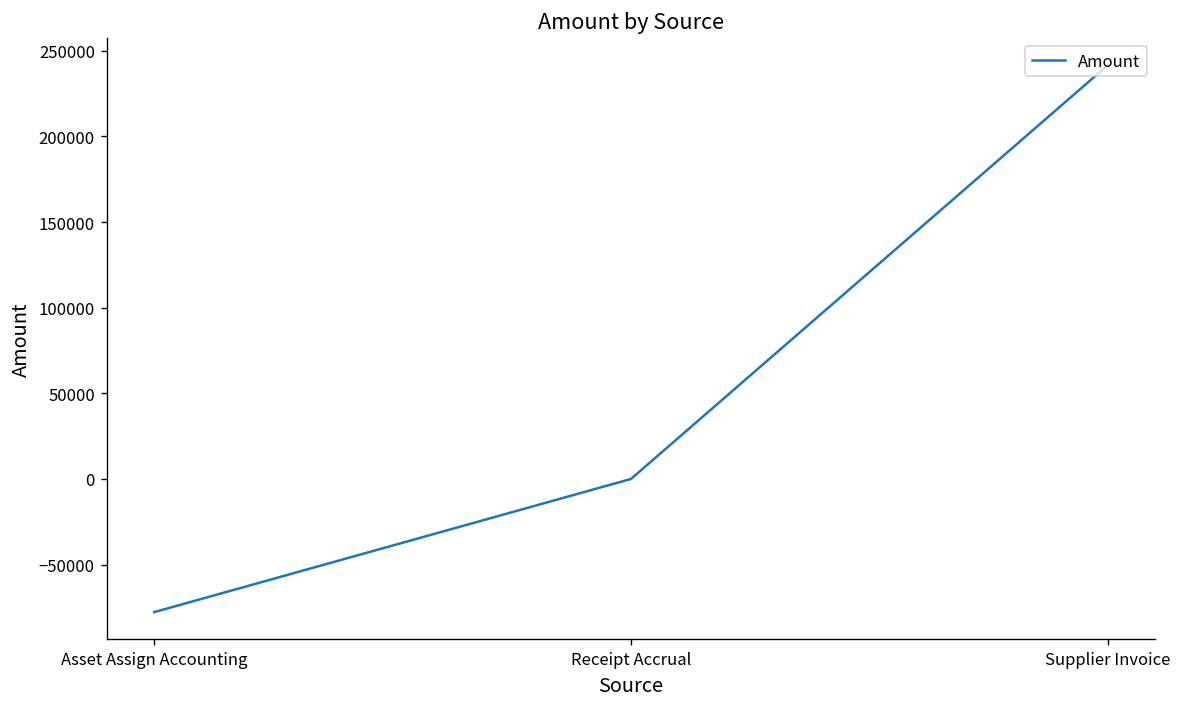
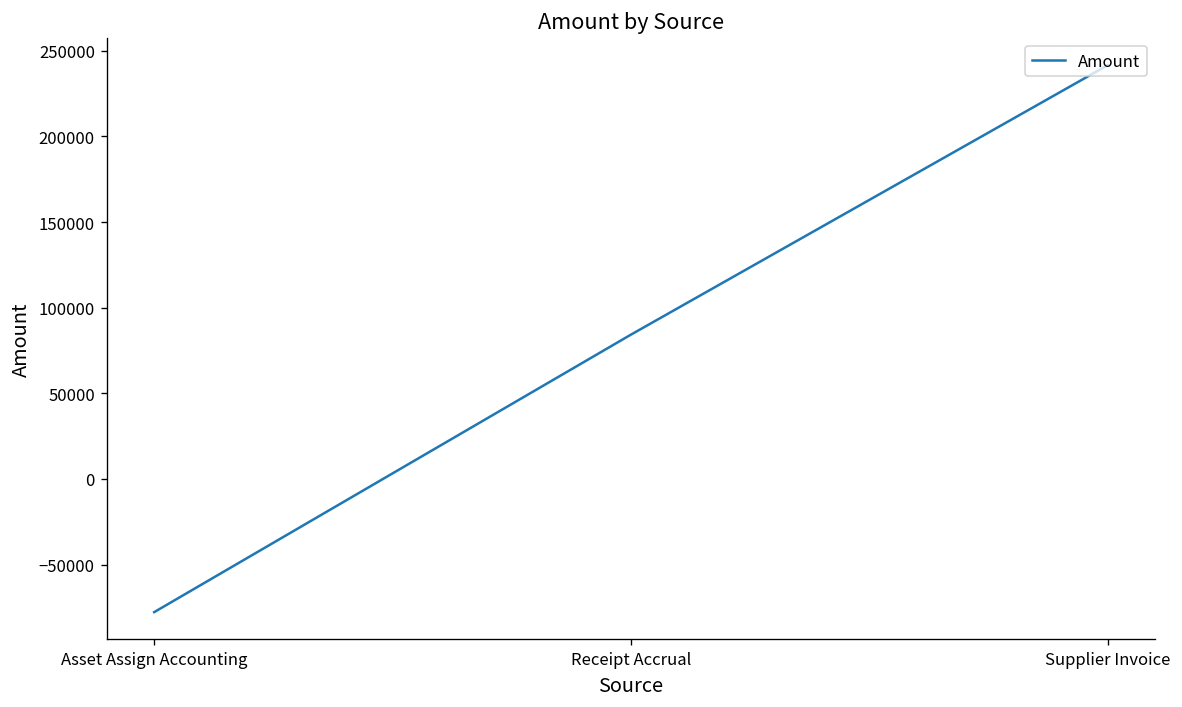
  {
    "Asset Assign Accounting": -78000,
-   "Receipt Accrual": 0
+   "Receipt Accrual": 84000
  }
